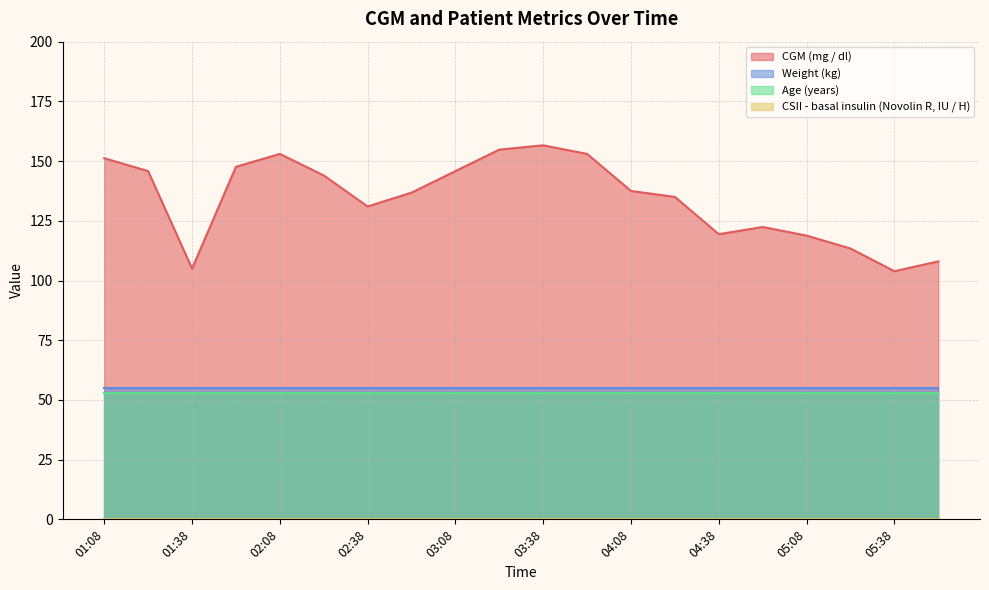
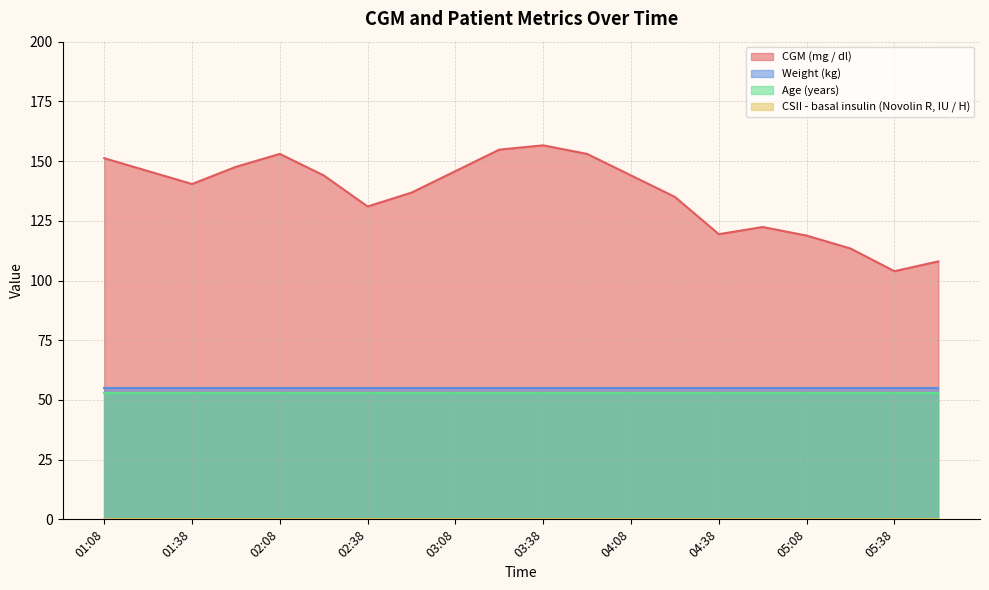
  {
    "CGM (mg / dl)": {
      "01:08": 151,
-     "01:38": 105,
+     "01:38": 140,
      "02:08": 153,
      "02:38": 131,
      "03:08": 146,
      "03:38": 157,
-     "04:08": 138,
+     "04:08": 144,
      "04:38": 119,
      "05:08": 119,
      "05:38": 104
    },
    "Weight (kg)": {
      "01:08": 55,
      "01:38": 55,
      "02:08": 55,
      "02:38": 55,
      "03:08": 55,
      "03:38": 55,
      "04:08": 55,
      "04:38": 55,
      "05:08": 55,
      "05:38": 55
    },
    "Age (years)": {
      "01:08": 53,
      "01:38": 53,
      "02:08": 53,
      "02:38": 53,
      "03:08": 53,
      "03:38": 53,
      "04:08": 53,
      "04:38": 53,
      "05:08": 53,
      "05:38": 53
    },
    "CSII - basal insulin (Novolin R, IU / H)": {
      "01:08": 0,
      "01:38": 0,
      "02:08": 0,
      "02:38": 0,
      "03:08": 0,
      "03:38": 0,
      "04:08": 0,
      "04:38": 0,
      "05:08": 0,
      "05:38": 0
    }
  }
